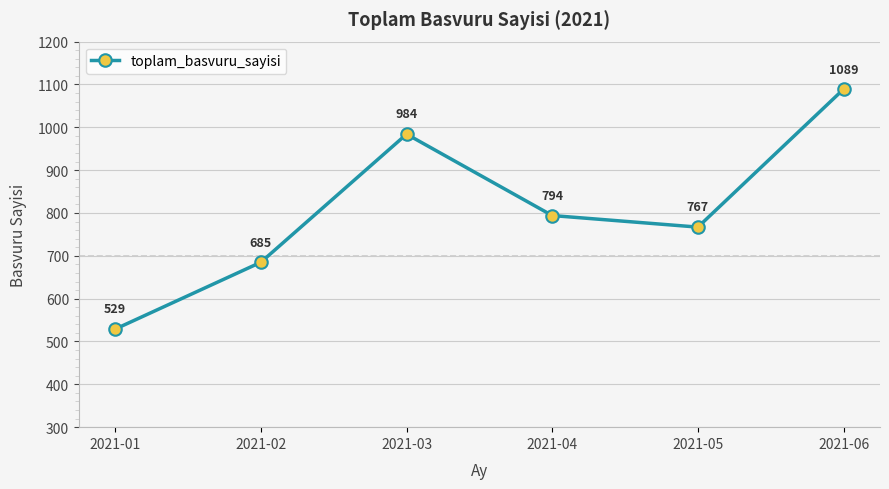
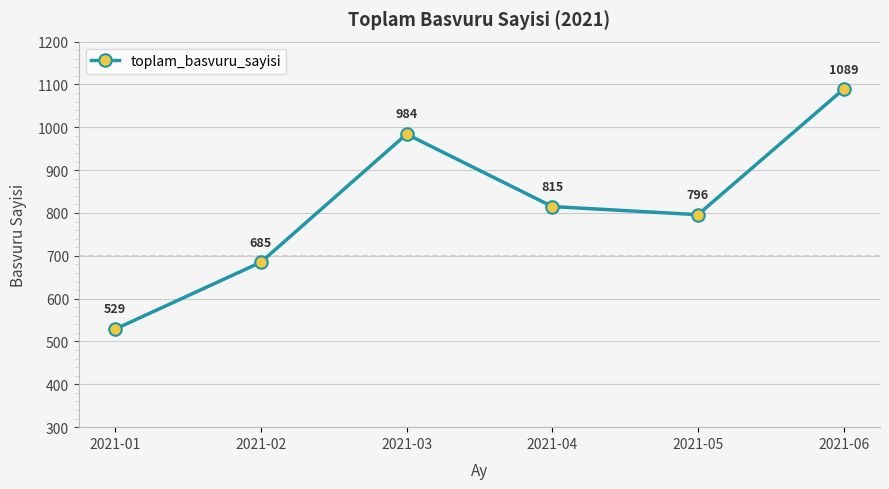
  {
    "2021-01": 529,
    "2021-02": 685,
    "2021-03": 984,
-   "2021-04": 794,
-   "2021-05": 767,
+   "2021-04": 815,
+   "2021-05": 796,
    "2021-06": 1089
  }
